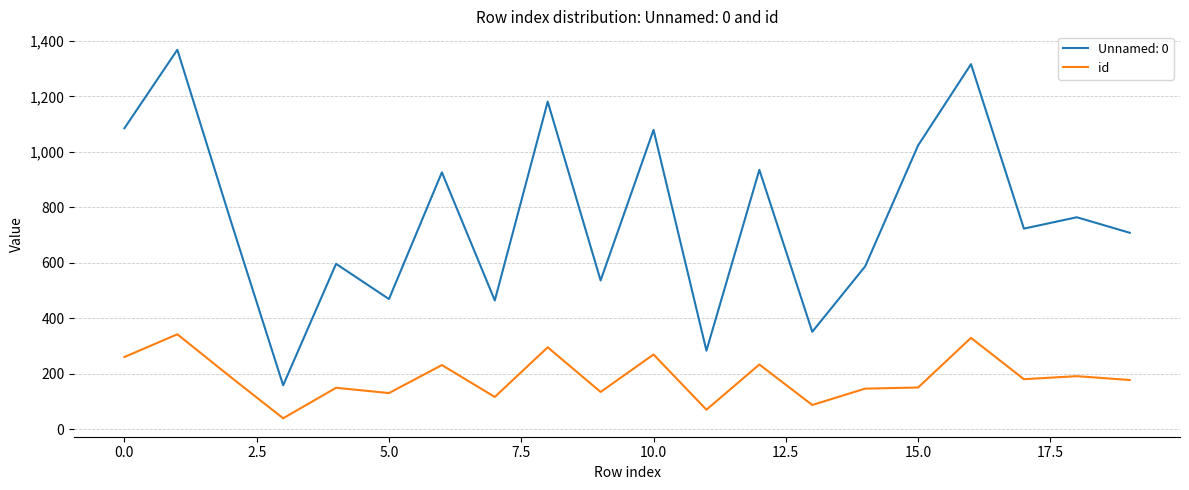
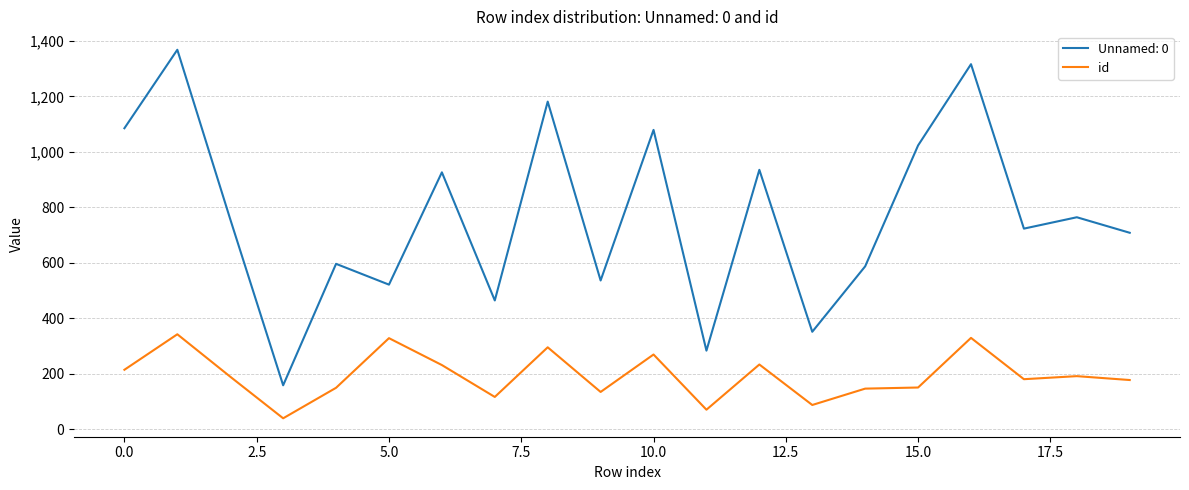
  {
    "Unnamed: 0": {
      "0.0": "1,090",
-     "5.0": "470",
+     "5.0": "520",
      "10.0": "1,080",
      "15.0": "1,020"
    },
    "id": {
-     "0.0": "260",
-     "5.0": "130",
+     "0.0": "210",
+     "5.0": "330",
      "10.0": "270",
      "15.0": "150"
    }
  }
